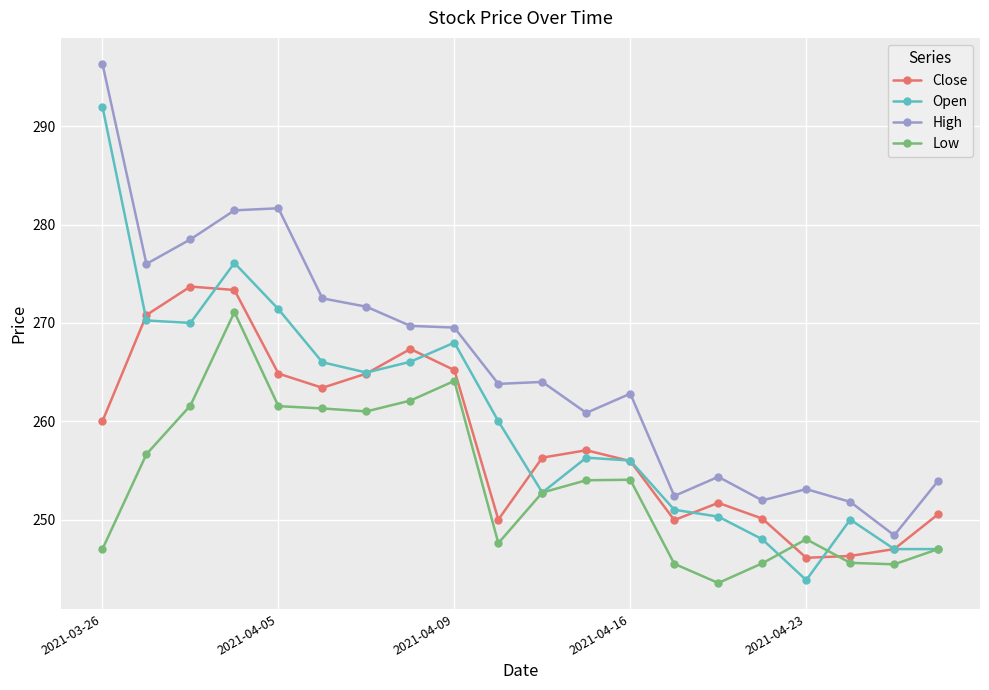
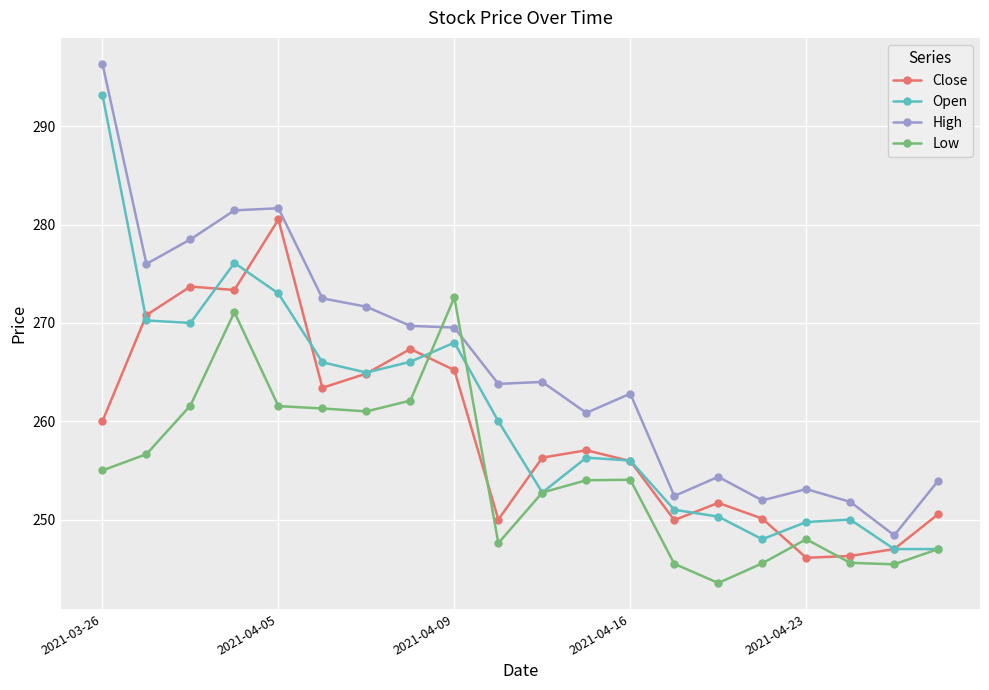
  {
    "Close": {
      "2021-03-26": 260,
-     "2021-04-05": 265,
+     "2021-04-05": 281,
      "2021-04-09": 265,
      "2021-04-23": 246
    },
    "Open": {
-     "2021-03-26": 292,
-     "2021-04-05": 271,
+     "2021-03-26": 293,
+     "2021-04-05": 273,
      "2021-04-09": 268,
-     "2021-04-23": 244
+     "2021-04-23": 250
    },
    "High": {
      "2021-03-26": 296,
      "2021-04-05": 282,
      "2021-04-09": 270,
      "2021-04-16": 263,
      "2021-04-23": 253
    },
    "Low": {
-     "2021-03-26": 247,
+     "2021-03-26": 255,
      "2021-04-05": 262,
-     "2021-04-09": 264,
+     "2021-04-09": 273,
      "2021-04-16": 254,
      "2021-04-23": 248
    }
  }
